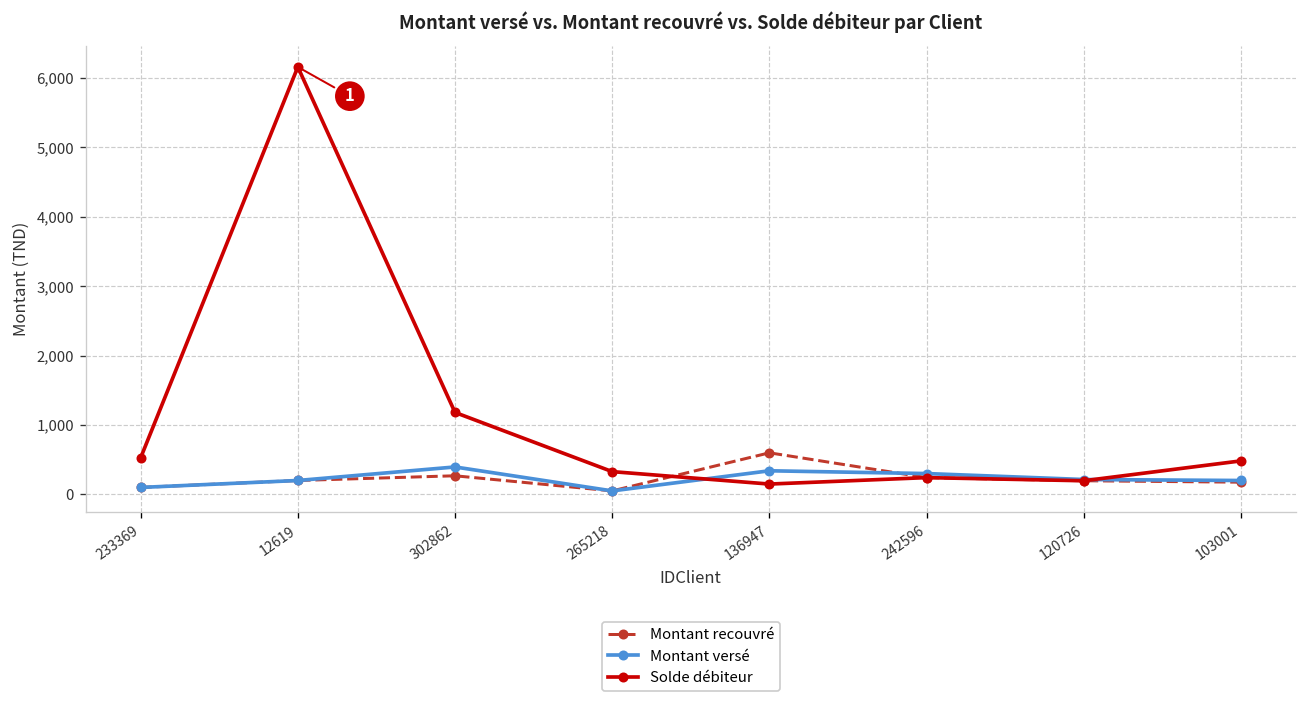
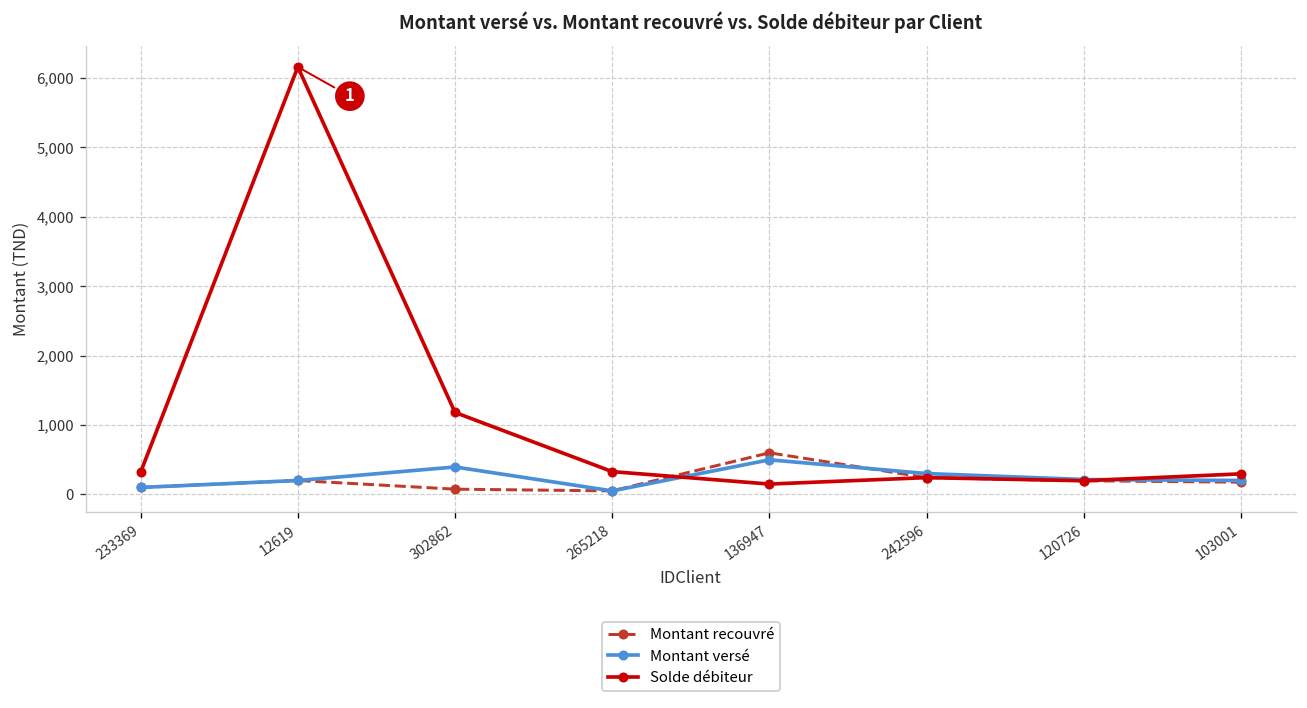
  {
    "Montant recouvré": {
-     "302862": "300",
+     "302862": "100",
      "136947": "600"
    },
    "Montant versé": {
      "302862": "400",
-     "136947": "300",
+     "136947": "500",
      "242596": "300"
    },
    "Solde débiteur": {
-     "233369": "500",
+     "233369": "300",
      "12619": "6,200",
      "302862": "1,200",
      "265218": "300",
      "136947": "100",
-     "103001": "500"
+     "103001": "300"
    }
  }
